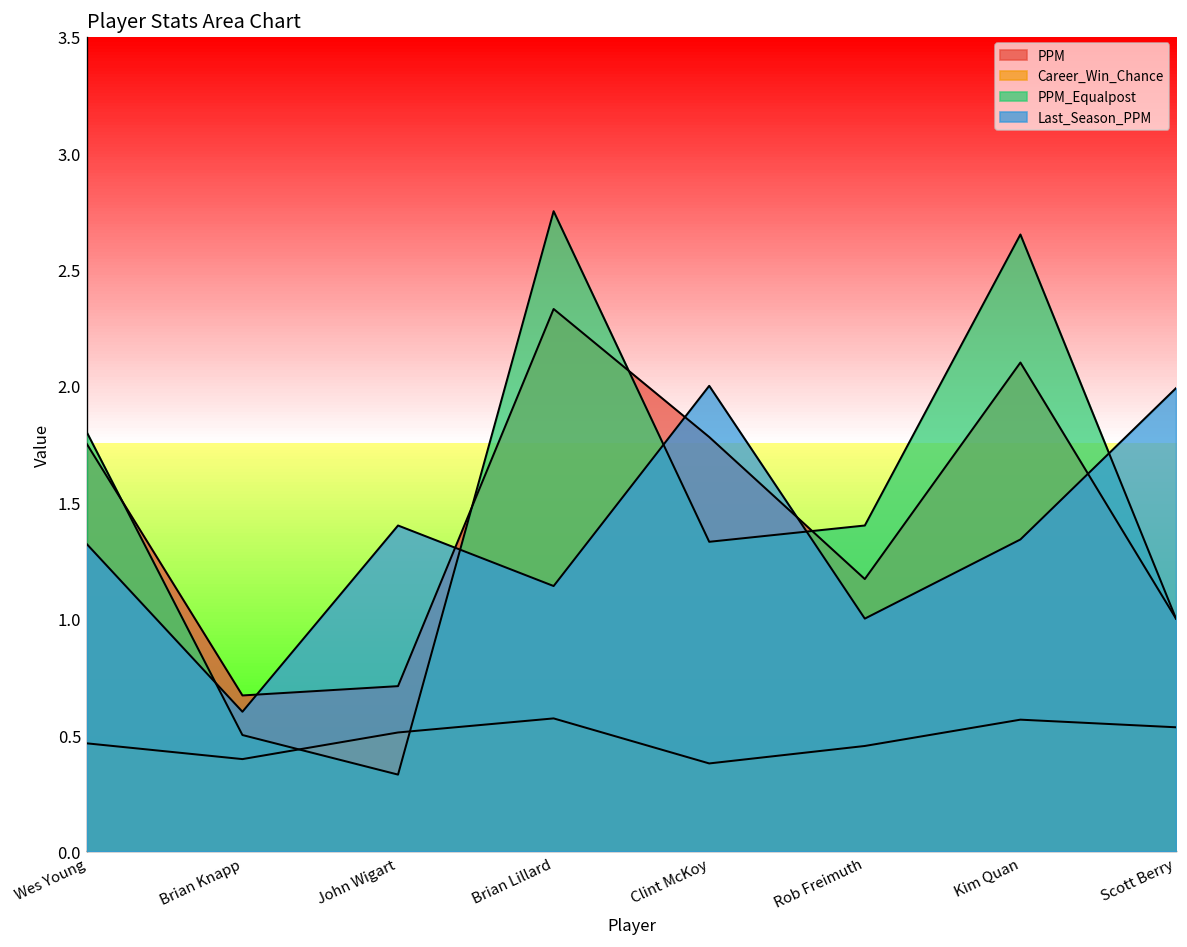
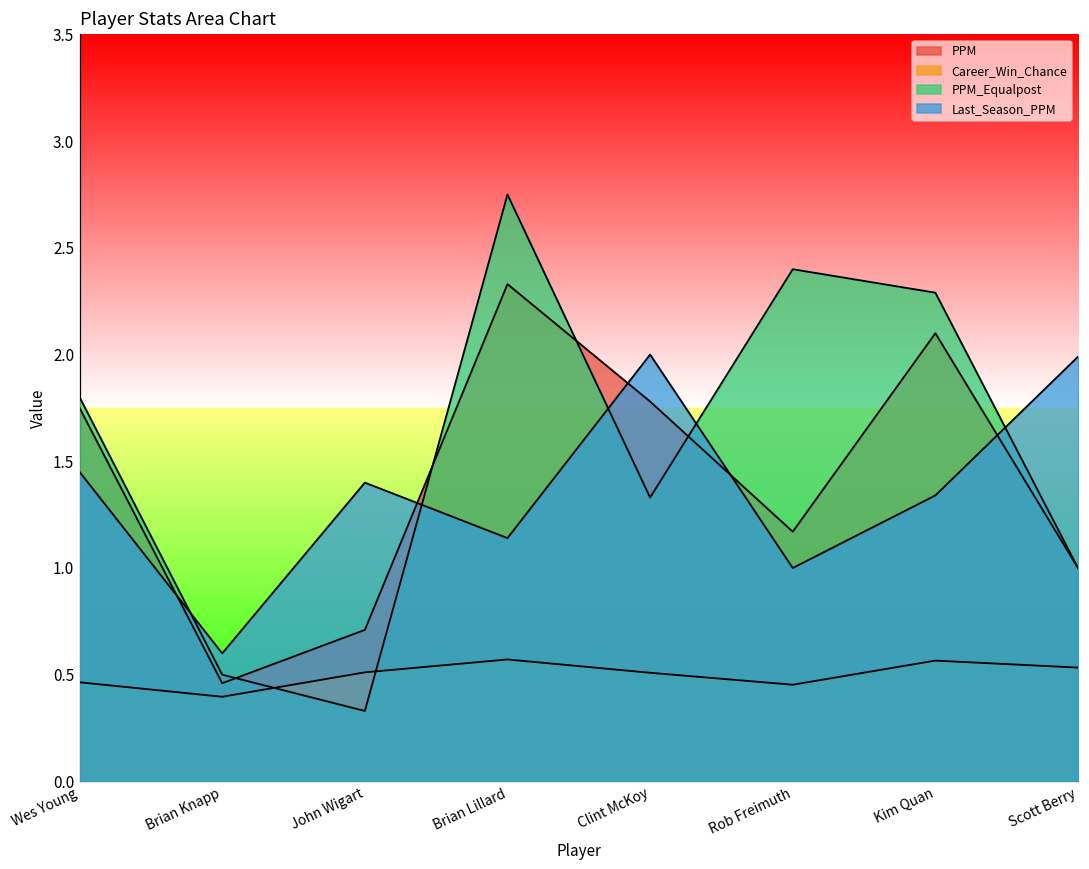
  {
    "PPM": {
      "Wes Young": 1.75,
-     "Brian Knapp": 0.67,
+     "Brian Knapp": 0.46,
      "John Wigart": 0.71,
      "Brian Lillard": 2.33,
      "Clint McKoy": 1.78,
      "Rob Freimuth": 1.17,
      "Kim Quan": 2.10
    },
    "Career_Win_Chance": {
      "Wes Young": 0.46,
      "Brian Knapp": 0.40,
      "John Wigart": 0.51,
      "Brian Lillard": 0.57,
-     "Clint McKoy": 0.38,
+     "Clint McKoy": 0.51,
      "Rob Freimuth": 0.45,
      "Kim Quan": 0.57,
      "Scott Berry": 0.53
    },
    "PPM_Equalpost": {
      "Wes Young": 1.80,
      "Brian Knapp": 0.50,
      "John Wigart": 0.33,
      "Brian Lillard": 2.75,
      "Clint McKoy": 1.33,
-     "Rob Freimuth": 1.4,
-     "Kim Quan": 2.65
+     "Rob Freimuth": 2.4,
+     "Kim Quan": 2.29
    },
    "Last_Season_PPM": {
-     "Wes Young": 1.32,
+     "Wes Young": 1.45,
      "Brian Knapp": 0.60,
      "John Wigart": 1.40,
      "Brian Lillard": 1.14,
      "Clint McKoy": 2.00,
      "Rob Freimuth": 1.00,
      "Kim Quan": 1.34,
      "Scott Berry": 1.99
    }
  }
